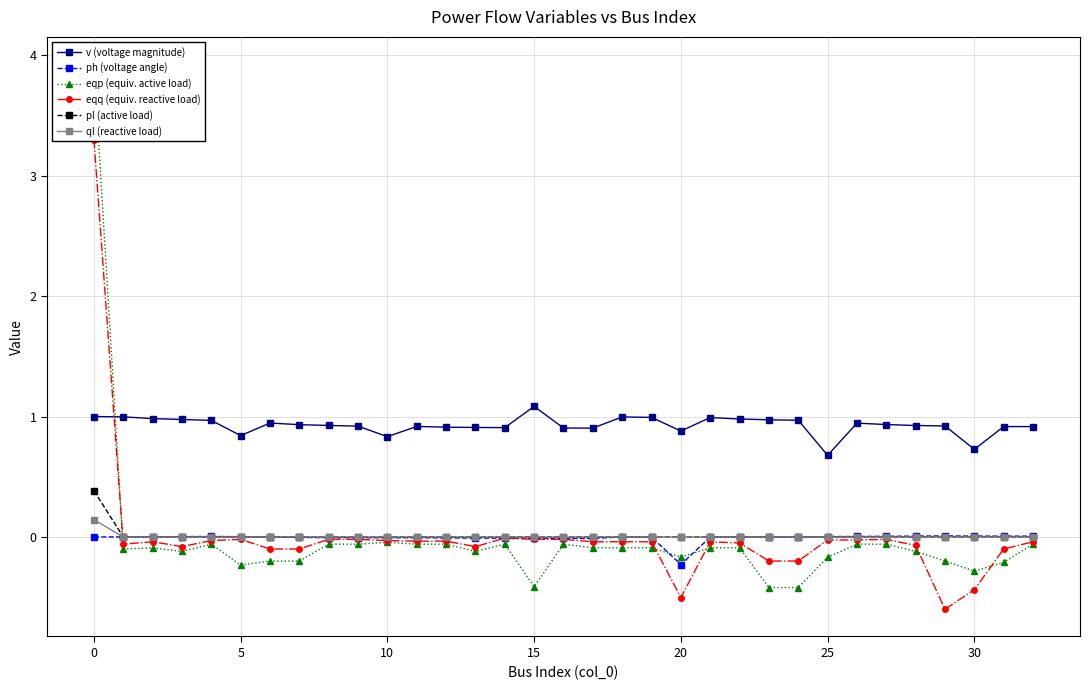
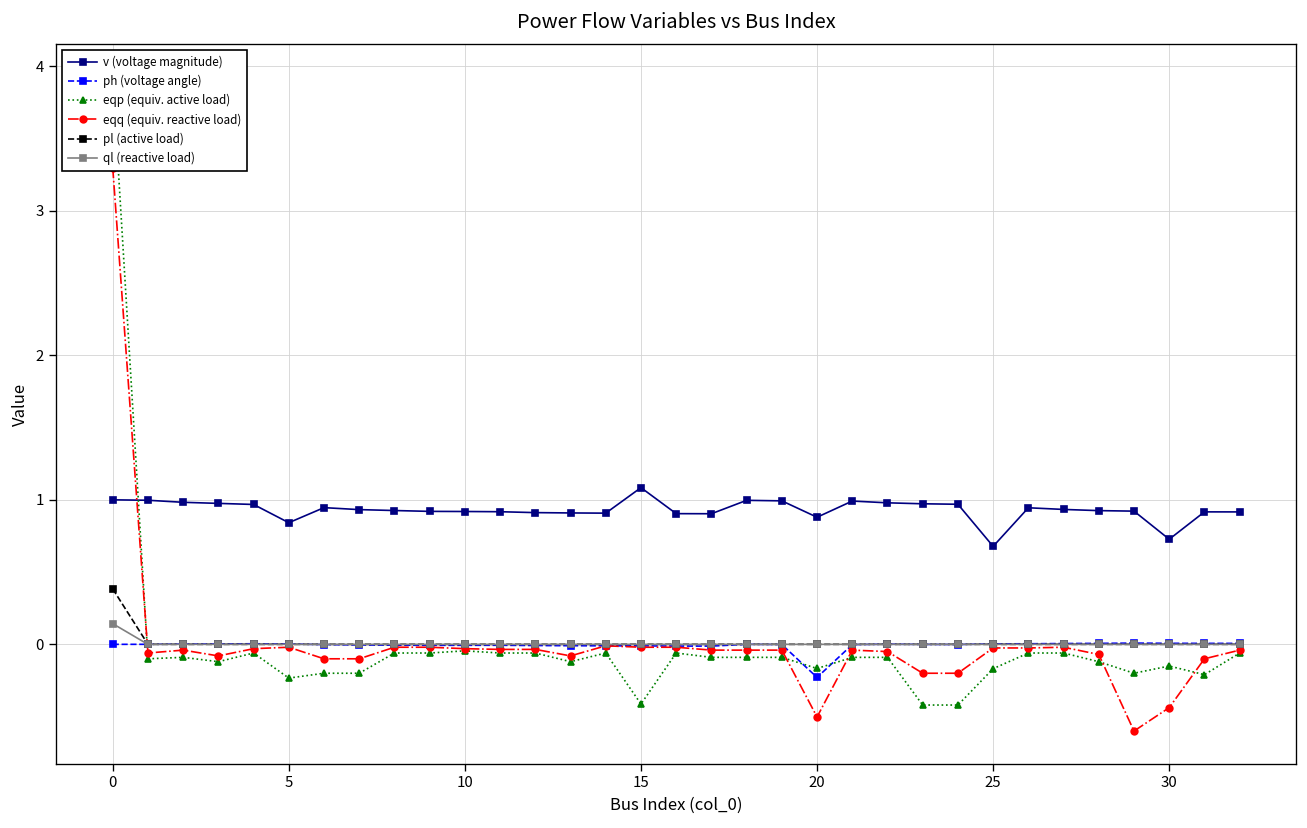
  {
    "v (voltage magnitude)": {
      "0": 1.00,
      "5": 0.84,
-     "10": 0.83,
+     "10": 0.92,
      "15": 1.08,
      "20": 0.88,
      "25": 0.68,
      "30": 0.73
    },
    "ph (voltage angle)": {
      "0": 0.00,
      "20": -0.23
    },
    "eqp (equiv. active load)": {
      "5": -0.23,
      "15": -0.41,
      "20": -0.17,
      "25": -0.17,
-     "30": -0.28
+     "30": -0.15
    },
    "eqq (equiv. reactive load)": {
      "20": -0.50,
      "25": -0.03,
      "30": -0.44
    },
    "pl (active load)": {
      "0": 0.38
    },
    "ql (reactive load)": {
      "0": 0.14
    }
  }
